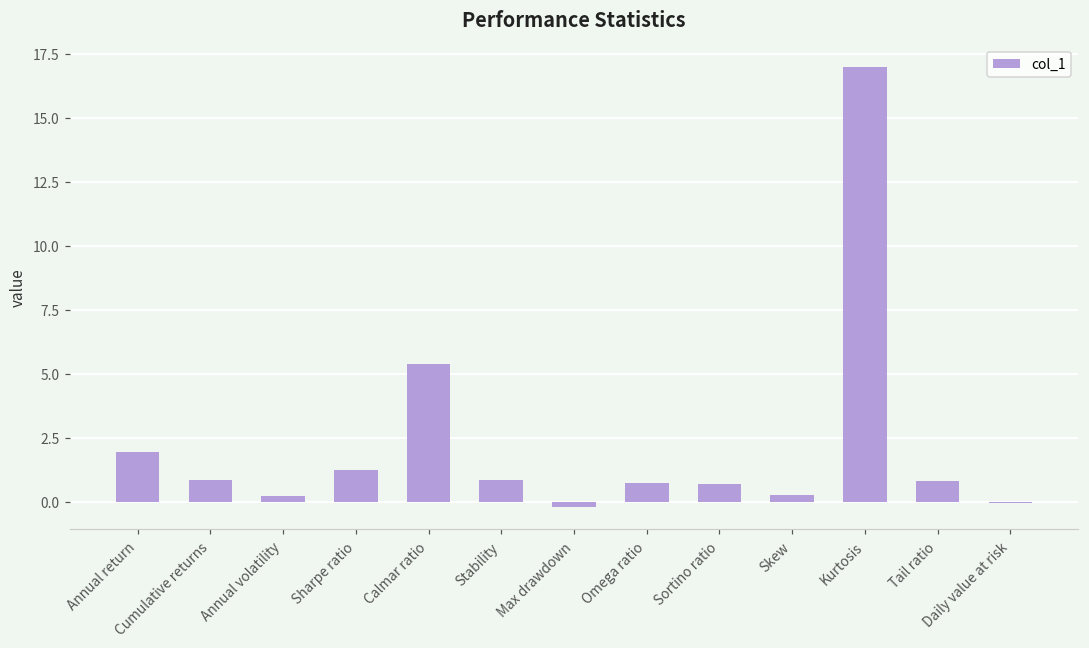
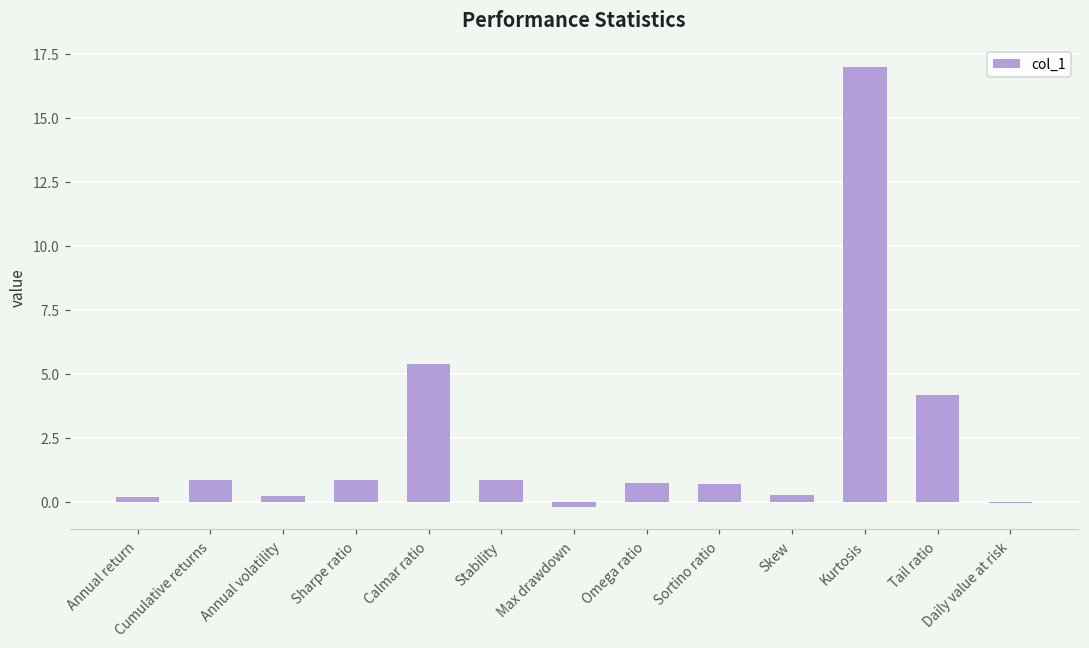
  {
-   "Annual return": 2.0,
+   "Annual return": 0.2,
    "Cumulative returns": 0.9,
    "Annual volatility": 0.2,
-   "Sharpe ratio": 1.2,
+   "Sharpe ratio": 0.8,
    "Calmar ratio": 5.4,
    "Stability": 0.9,
    "Max drawdown": -0.2,
    "Omega ratio": 0.7,
    "Sortino ratio": 0.7,
    "Skew": 0.3,
    "Kurtosis": 17.0,
-   "Tail ratio": 0.8
+   "Tail ratio": 4.2
  }
